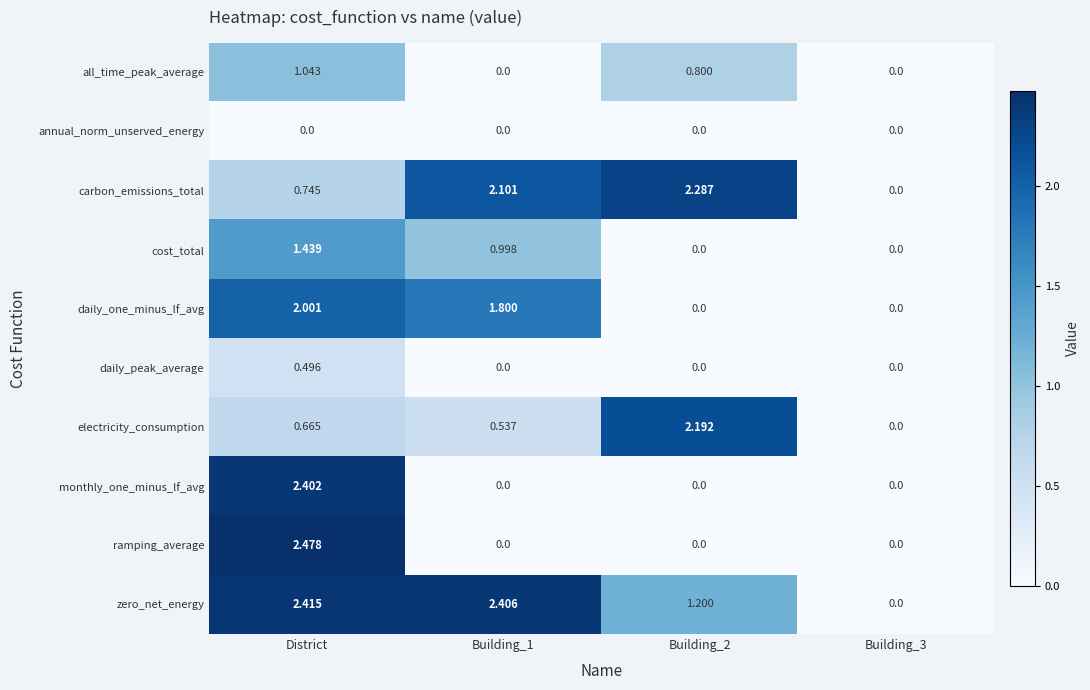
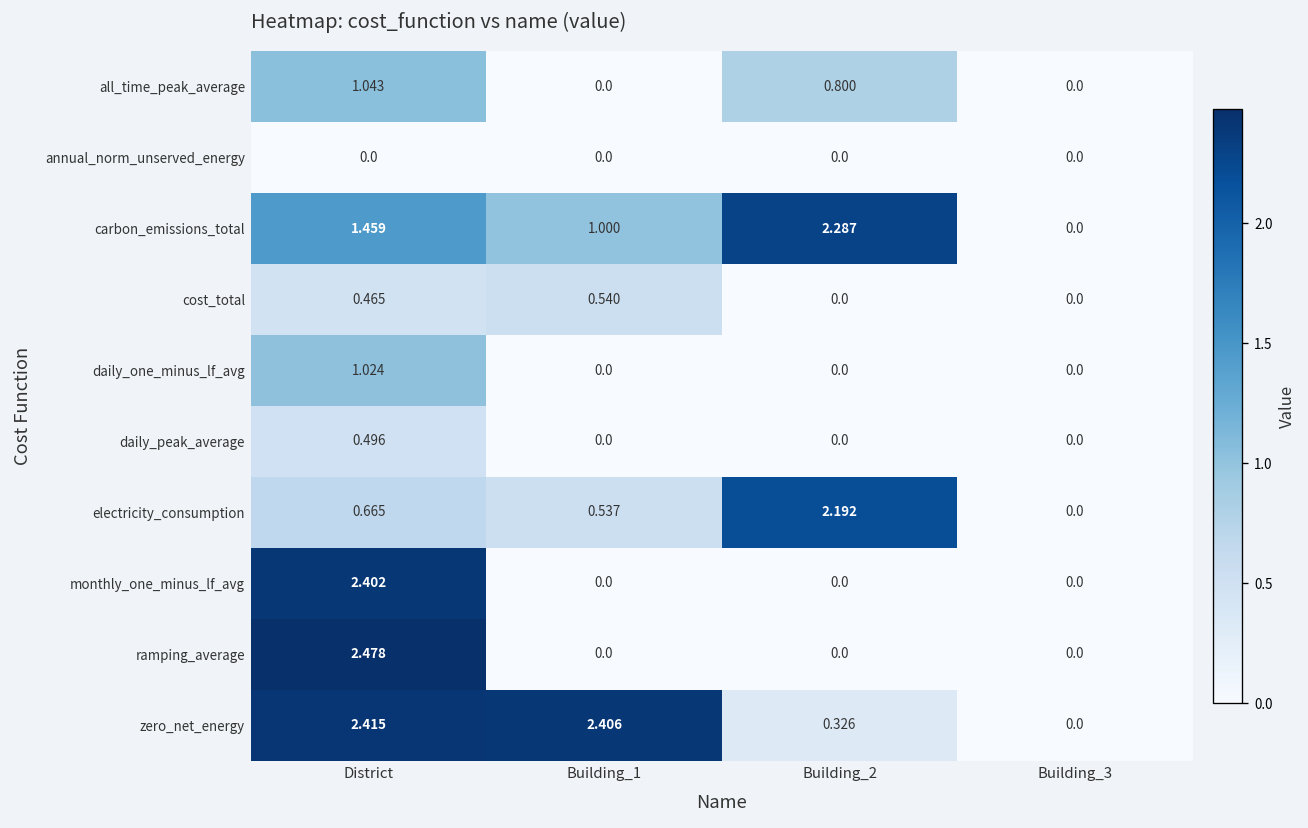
  {
    "all_time_peak_average": {
      "District": 1.043,
      "Building_1": 0.0,
      "Building_2": 0.800,
      "Building_3": 0.0
    },
    "annual_norm_unserved_energy": {
      "District": 0.0,
      "Building_1": 0.0,
      "Building_2": 0.0,
      "Building_3": 0.0
    },
    "carbon_emissions_total": {
-     "District": 0.745,
-     "Building_1": 2.101,
+     "District": 1.459,
+     "Building_1": 1.000,
      "Building_2": 2.287,
      "Building_3": 0.0
    },
    "cost_total": {
-     "District": 1.439,
-     "Building_1": 0.998,
+     "District": 0.465,
+     "Building_1": 0.540,
      "Building_2": 0.0,
      "Building_3": 0.0
    },
    "daily_one_minus_lf_avg": {
-     "District": 2.001,
-     "Building_1": 1.800,
+     "District": 1.024,
+     "Building_1": 0.0,
      "Building_2": 0.0,
      "Building_3": 0.0
    },
    "daily_peak_average": {
      "District": 0.496,
      "Building_1": 0.0,
      "Building_2": 0.0,
      "Building_3": 0.0
    },
    "electricity_consumption": {
      "District": 0.665,
      "Building_1": 0.537,
      "Building_2": 2.192,
      "Building_3": 0.0
    },
    "monthly_one_minus_lf_avg": {
      "District": 2.402,
      "Building_1": 0.0,
      "Building_2": 0.0,
      "Building_3": 0.0
    },
    "ramping_average": {
      "District": 2.478,
      "Building_1": 0.0,
      "Building_2": 0.0,
      "Building_3": 0.0
    },
    "zero_net_energy": {
      "District": 2.415,
      "Building_1": 2.406,
-     "Building_2": 1.200,
+     "Building_2": 0.326,
      "Building_3": 0.0
    }
  }
